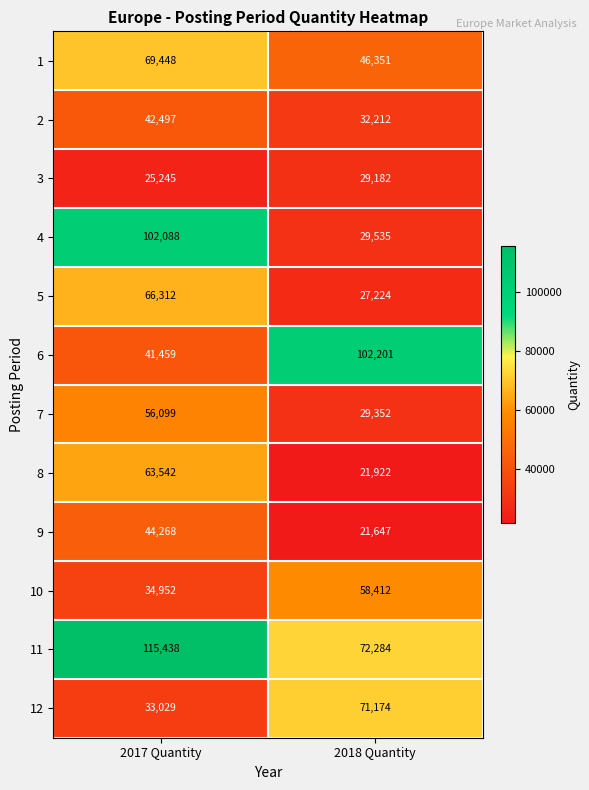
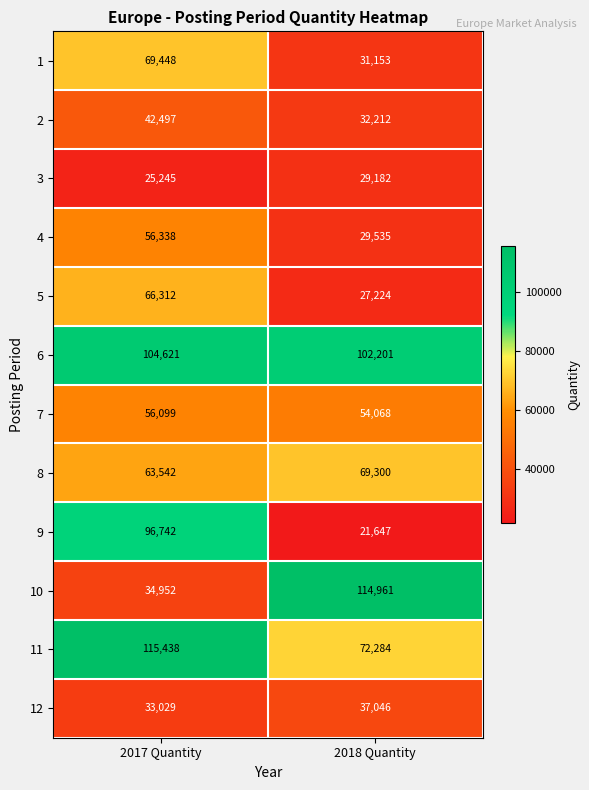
  {
    "1": {
      "2017 Quantity": "69,448",
-     "2018 Quantity": "46,351"
+     "2018 Quantity": "31,153"
    },
    "2": {
      "2017 Quantity": "42,497",
      "2018 Quantity": "32,212"
    },
    "3": {
      "2017 Quantity": "25,245",
      "2018 Quantity": "29,182"
    },
    "4": {
-     "2017 Quantity": "102,088",
+     "2017 Quantity": "56,338",
      "2018 Quantity": "29,535"
    },
    "5": {
      "2017 Quantity": "66,312",
      "2018 Quantity": "27,224"
    },
    "6": {
-     "2017 Quantity": "41,459",
+     "2017 Quantity": "104,621",
      "2018 Quantity": "102,201"
    },
    "7": {
      "2017 Quantity": "56,099",
-     "2018 Quantity": "29,352"
+     "2018 Quantity": "54,068"
    },
    "8": {
      "2017 Quantity": "63,542",
-     "2018 Quantity": "21,922"
+     "2018 Quantity": "69,300"
    },
    "9": {
-     "2017 Quantity": "44,268",
+     "2017 Quantity": "96,742",
      "2018 Quantity": "21,647"
    },
    "10": {
      "2017 Quantity": "34,952",
-     "2018 Quantity": "58,412"
+     "2018 Quantity": "114,961"
    },
    "11": {
      "2017 Quantity": "115,438",
      "2018 Quantity": "72,284"
    },
    "12": {
      "2017 Quantity": "33,029",
-     "2018 Quantity": "71,174"
+     "2018 Quantity": "37,046"
    }
  }
